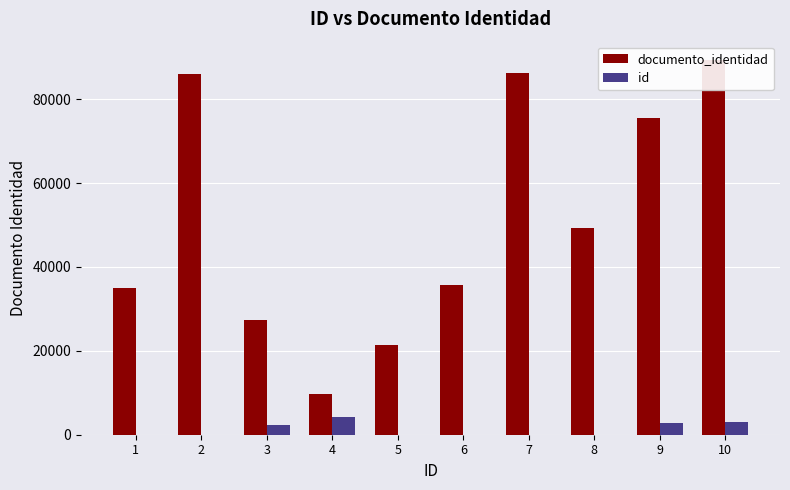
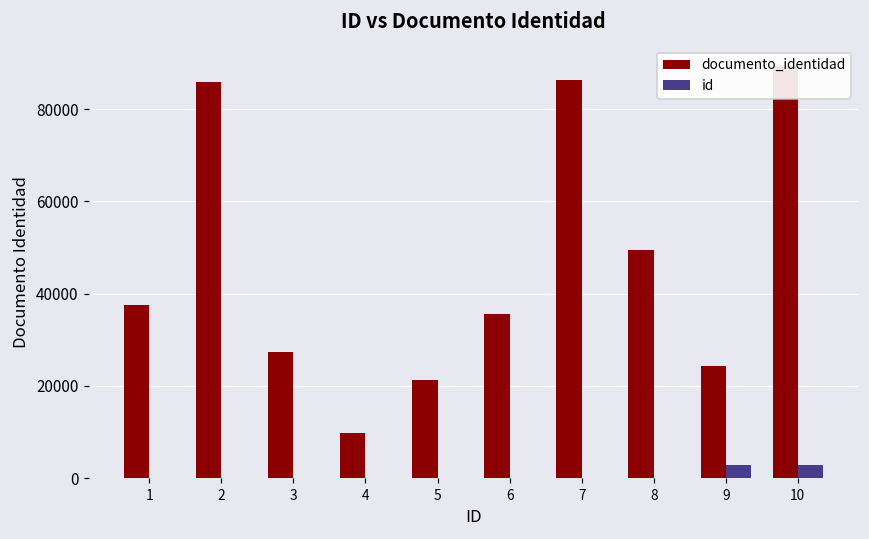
  {
    "documento_identidad": {
-     "1": 35000,
+     "1": 37000,
      "2": 86000,
      "3": 27000,
      "4": 10000,
      "5": 21000,
      "6": 36000,
      "7": 86000,
      "8": 49000,
-     "9": 76000
+     "9": 24000
    },
    "id": {
-     "3": 2000,
-     "4": 4000,
+     "3": 0,
+     "4": 0,
      "9": 3000,
      "10": 3000
    }
  }
